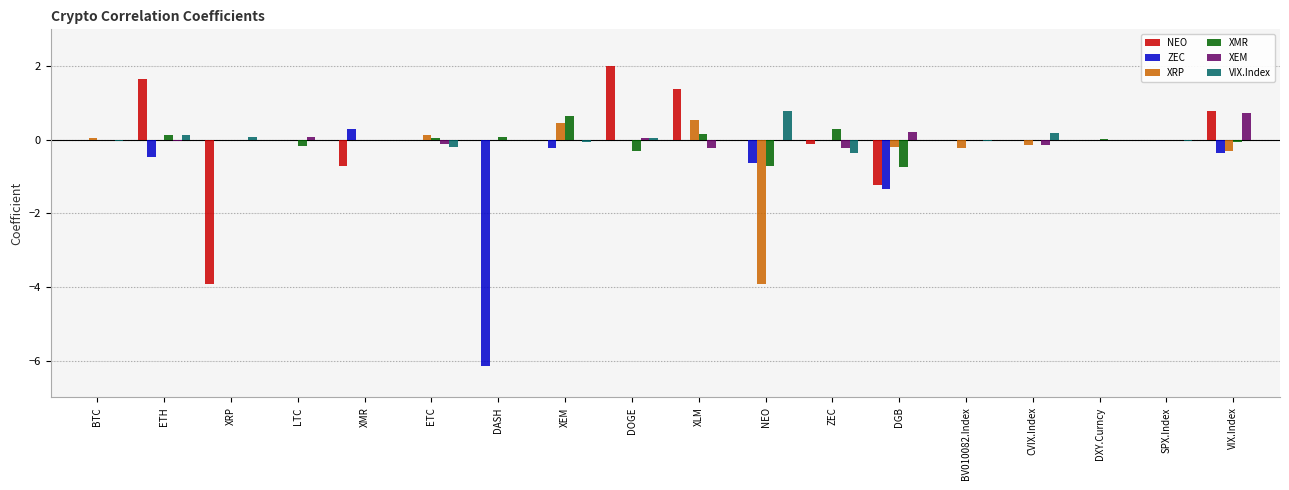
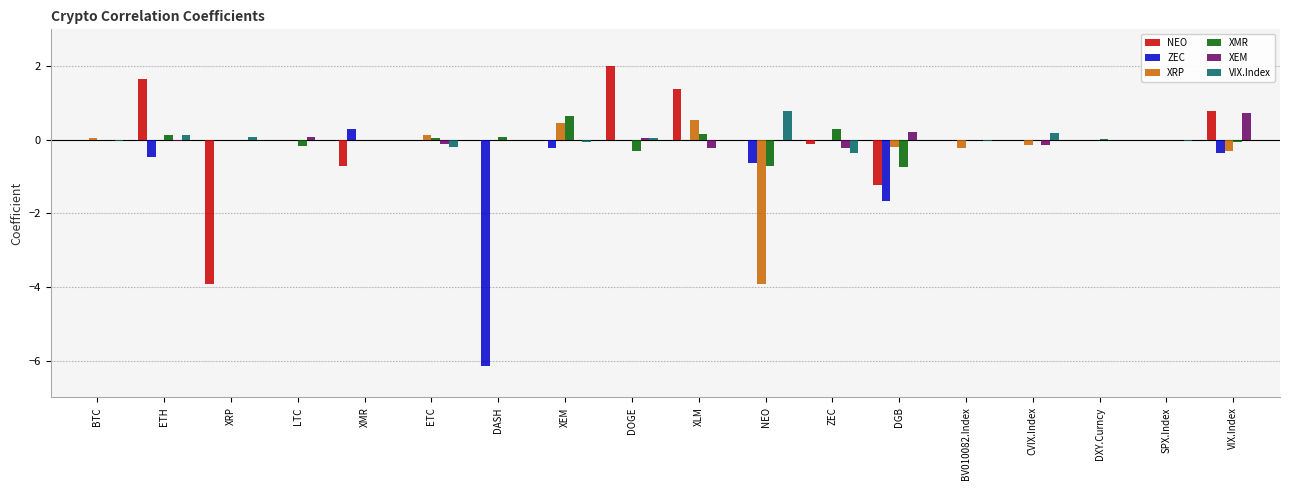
  {
    "NEO": {
      "BTC": 0.0,
      "ETH": 1.6,
      "XRP": -3.9,
      "LTC": 0.0,
      "XMR": -0.7,
      "ETC": 0.0,
      "DASH": 0.0,
      "XEM": 0.0,
      "DOGE": 2.0,
      "XLM": 1.4,
      "NEO": 0.0,
      "ZEC": -0.1,
      "DGB": -1.2,
      "BV010082.Index": 0.0,
      "CVIX.Index": 0.0,
      "DXY.Curncy": 0.0,
      "SPX.Index": 0.0,
      "VIX.Index": 0.8
    },
    "ZEC": {
      "BTC": 0.0,
      "ETH": -0.5,
      "XRP": 0.0,
      "LTC": 0.0,
      "XMR": 0.3,
      "ETC": 0.0,
      "DASH": -6.2,
      "XEM": -0.2,
      "DOGE": 0.0,
      "XLM": 0.0,
      "NEO": -0.6,
      "ZEC": 0.0,
-     "DGB": -1.3,
+     "DGB": -1.7,
      "BV010082.Index": 0.0,
      "CVIX.Index": 0.0,
      "DXY.Curncy": 0.0,
      "SPX.Index": 0.0,
      "VIX.Index": -0.4
    },
    "XRP": {
      "ETH": 0.0,
      "XRP": 0.0,
      "LTC": 0.0,
      "XMR": 0.0,
      "ETC": 0.1,
      "DASH": 0.0,
      "XEM": 0.4,
      "DOGE": 0.0,
      "XLM": 0.5,
      "NEO": -3.9,
      "ZEC": 0.0,
      "DGB": -0.2,
      "BV010082.Index": -0.2,
      "CVIX.Index": -0.1,
      "SPX.Index": 0.0,
      "VIX.Index": -0.3
    },
    "XMR": {
      "BTC": 0.0,
      "ETH": 0.1,
      "XRP": 0.0,
      "LTC": -0.2,
      "XMR": 0.0,
      "DASH": 0.1,
      "XEM": 0.6,
      "DOGE": -0.3,
      "XLM": 0.2,
      "NEO": -0.7,
      "ZEC": 0.3,
      "DGB": -0.7,
      "BV010082.Index": 0.0,
      "CVIX.Index": 0.0,
      "SPX.Index": 0.0
    },
    "XEM": {
      "BTC": 0.0,
      "XRP": 0.0,
      "LTC": 0.1,
      "XMR": 0.0,
      "ETC": -0.1,
      "XEM": 0.0,
      "XLM": -0.2,
      "NEO": 0.0,
      "ZEC": -0.2,
      "DGB": 0.2,
      "BV010082.Index": 0.0,
      "CVIX.Index": -0.1,
      "VIX.Index": 0.7
    },
    "VIX.Index": {
      "ETH": 0.1,
      "XRP": 0.1,
      "LTC": 0.0,
      "XMR": 0.0,
      "ETC": -0.2,
      "DASH": 0.0,
      "XEM": -0.1,
      "XLM": 0.0,
      "NEO": 0.8,
      "ZEC": -0.4,
      "DGB": 0.0,
      "CVIX.Index": 0.2,
      "VIX.Index": 0.0
    }
  }
